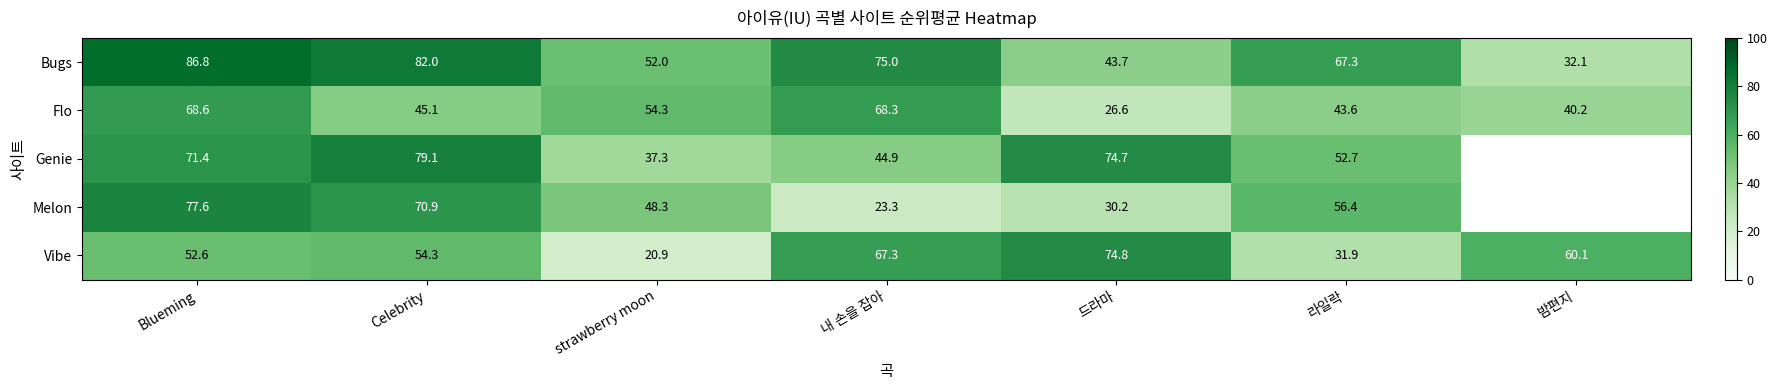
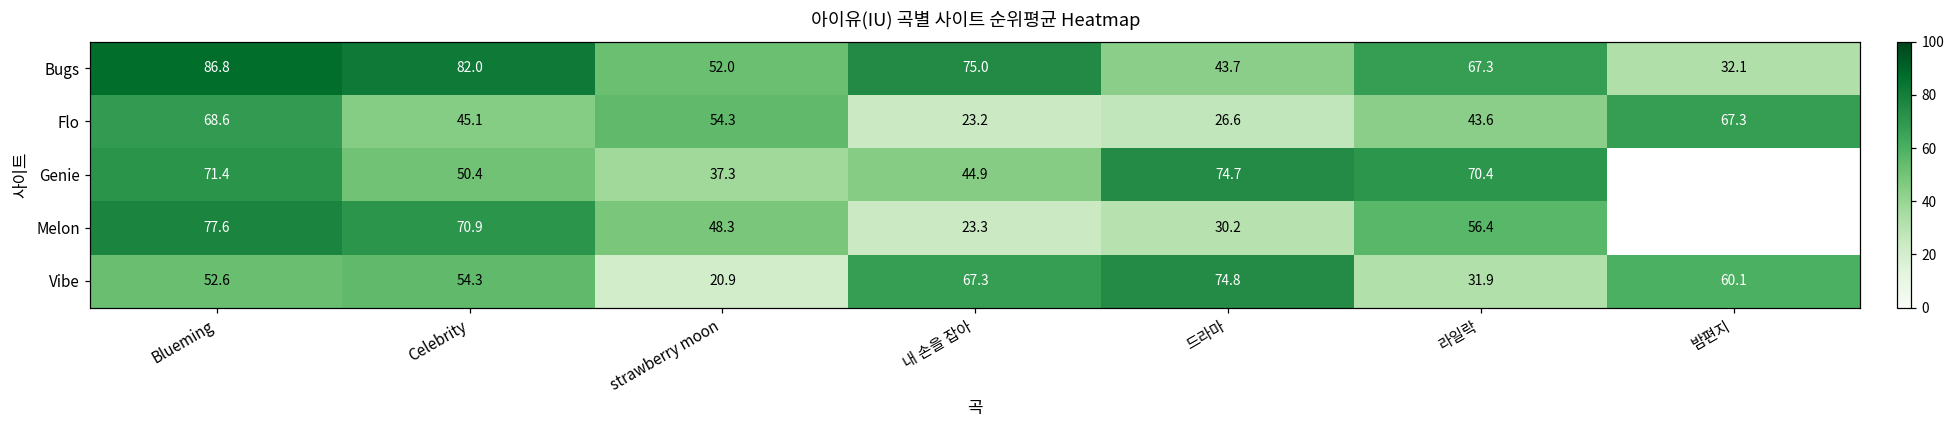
  {
    "Bugs": {
      "Blueming": 86.8,
      "Celebrity": 82.0,
      "strawberry moon": 52.0,
      "내 손을 잡아": 75.0,
      "드라마": 43.7,
      "라일락": 67.3,
      "밤편지": 32.1
    },
    "Flo": {
      "Blueming": 68.6,
      "Celebrity": 45.1,
      "strawberry moon": 54.3,
-     "내 손을 잡아": 68.3,
+     "내 손을 잡아": 23.2,
      "드라마": 26.6,
      "라일락": 43.6,
-     "밤편지": 40.2
+     "밤편지": 67.3
    },
    "Genie": {
      "Blueming": 71.4,
-     "Celebrity": 79.1,
+     "Celebrity": 50.4,
      "strawberry moon": 37.3,
      "내 손을 잡아": 44.9,
      "드라마": 74.7,
-     "라일락": 52.7
+     "라일락": 70.4
    },
    "Melon": {
      "Blueming": 77.6,
      "Celebrity": 70.9,
      "strawberry moon": 48.3,
      "내 손을 잡아": 23.3,
      "드라마": 30.2,
      "라일락": 56.4
    },
    "Vibe": {
      "Blueming": 52.6,
      "Celebrity": 54.3,
      "strawberry moon": 20.9,
      "내 손을 잡아": 67.3,
      "드라마": 74.8,
      "라일락": 31.9,
      "밤편지": 60.1
    }
  }
